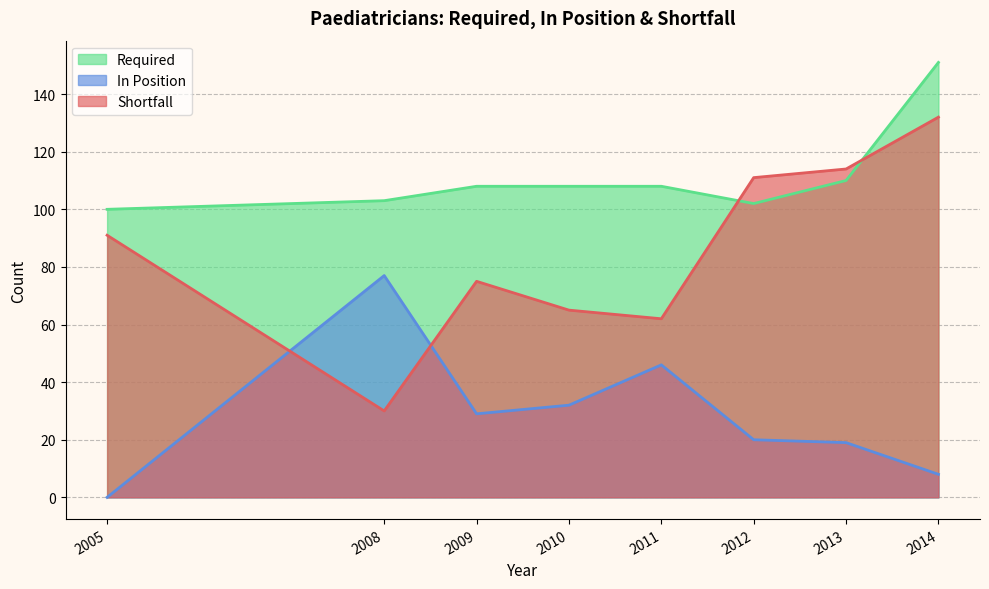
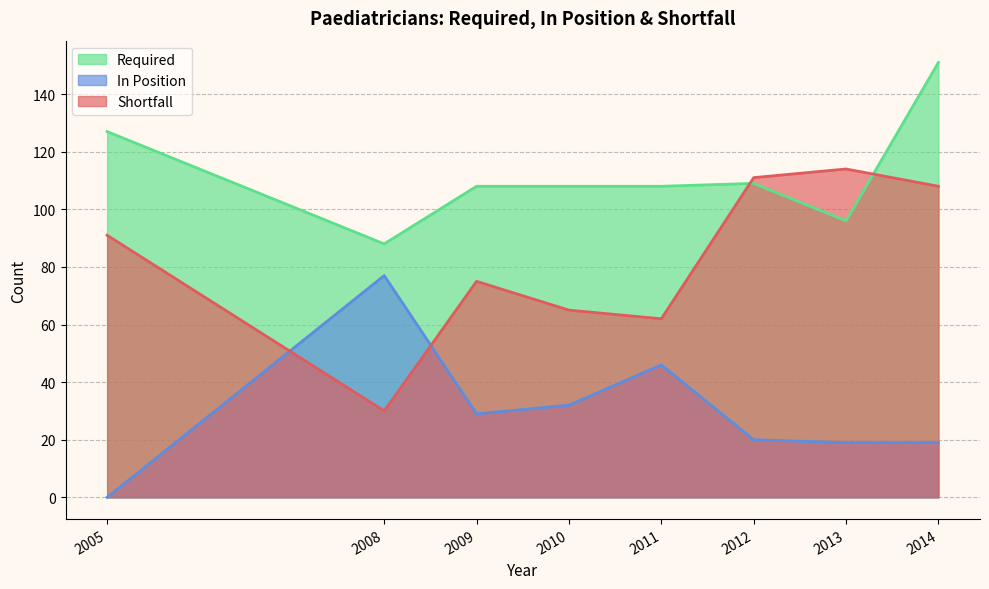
  {
    "Required": {
-     "2005": 100,
-     "2008": 103,
+     "2005": 127,
+     "2008": 88,
      "2009": 108,
      "2010": 108,
      "2011": 108,
-     "2012": 102,
-     "2013": 110,
+     "2012": 109,
+     "2013": 96,
      "2014": 151
    },
    "In Position": {
      "2005": 0,
      "2008": 77,
      "2009": 29,
      "2010": 32,
      "2011": 46,
      "2012": 20,
      "2013": 19,
-     "2014": 8
+     "2014": 19
    },
    "Shortfall": {
      "2005": 91,
      "2008": 30,
      "2009": 75,
      "2010": 65,
      "2011": 62,
      "2012": 111,
      "2013": 114,
-     "2014": 132
+     "2014": 108
    }
  }
